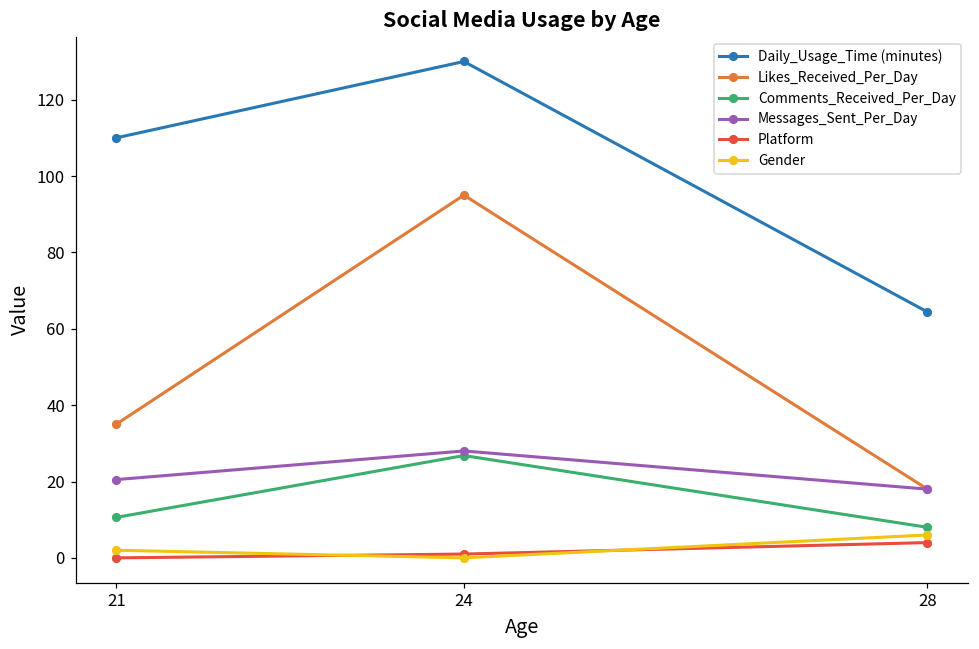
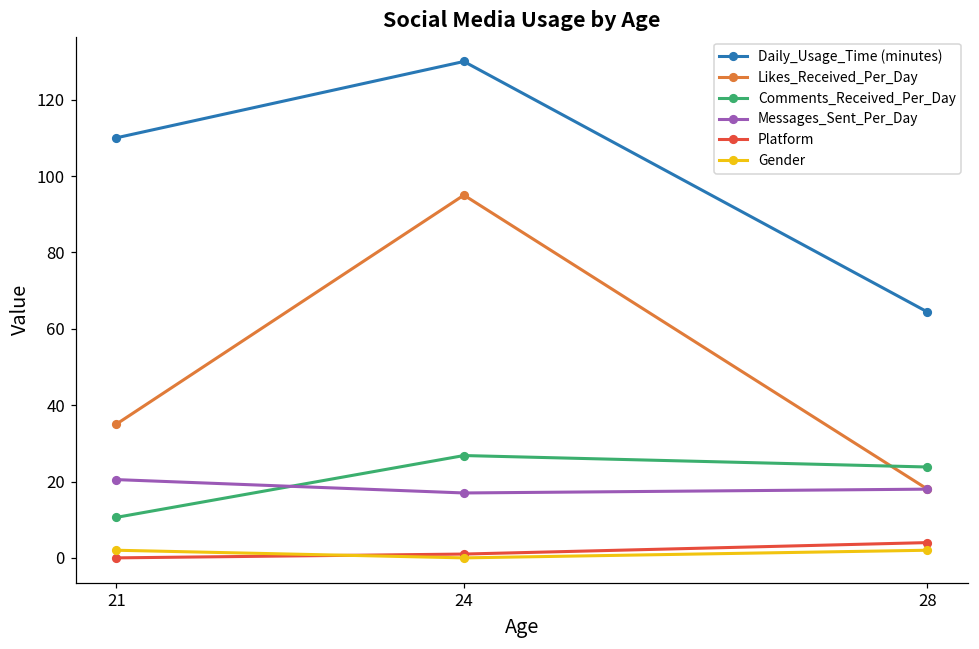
  {
    "Daily_Usage_Time (minutes)": {
      "21": 110,
      "24": 130,
      "28": 64
    },
    "Comments_Received_Per_Day": {
      "21": 11,
      "24": 27,
-     "28": 8
+     "28": 24
    },
    "Messages_Sent_Per_Day": {
      "21": 21,
-     "24": 28
+     "24": 17
    },
    "Gender": {
      "21": 2,
      "24": 0,
-     "28": 6
+     "28": 2
    }
  }
